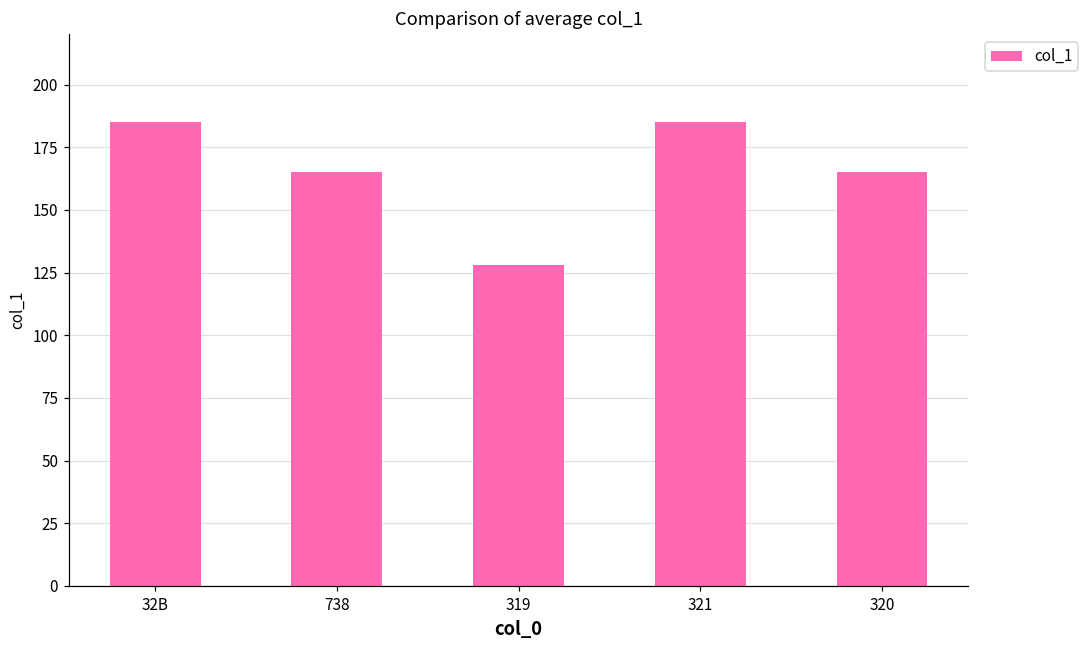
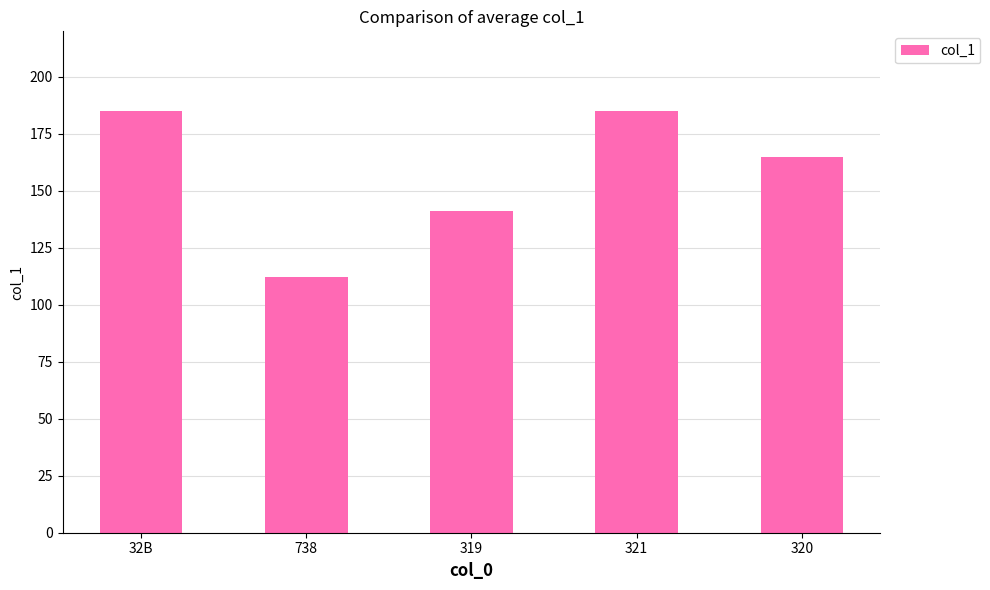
  {
    "32B": 185,
-   "738": 165,
-   "319": 128,
+   "738": 112,
+   "319": 141,
    "321": 185,
    "320": 165
  }
